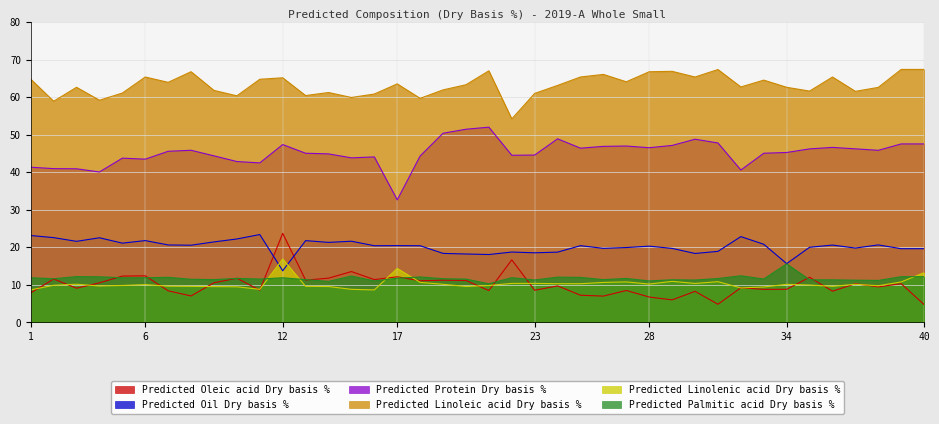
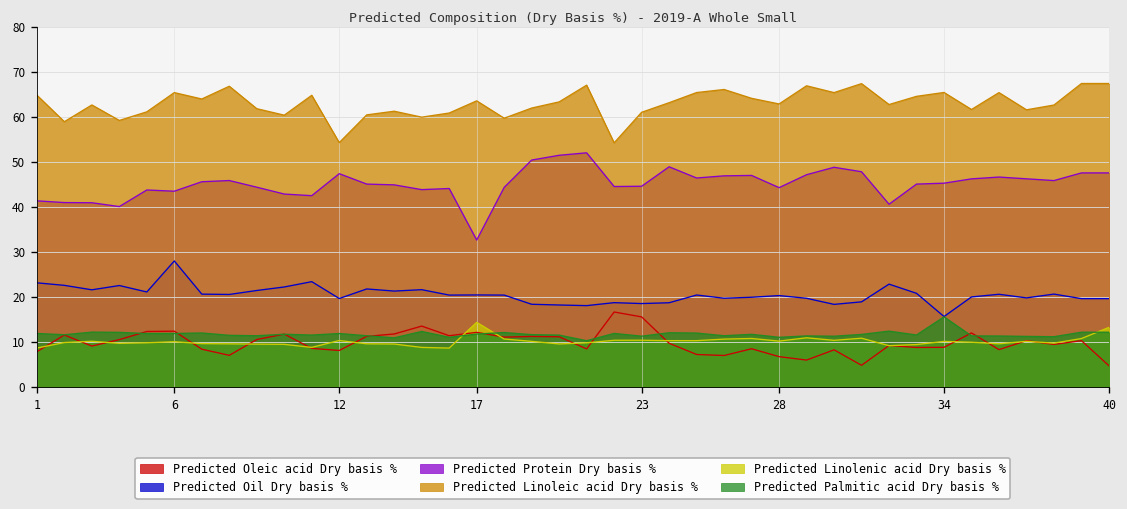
  {
    "Predicted Oleic acid Dry basis %": {
      "1": 8,
-     "12": 24,
-     "23": 9,
+     "12": 8,
+     "23": 16,
      "28": 7,
      "34": 9,
      "40": 5
    },
    "Predicted Oil Dry basis %": {
      "1": 23,
-     "6": 22,
-     "12": 14,
+     "6": 28,
+     "12": 20,
      "17": 20,
      "23": 19,
      "28": 20,
      "40": 20
    },
    "Predicted Protein Dry basis %": {
      "1": 41,
      "6": 43,
      "12": 47,
      "17": 33,
      "23": 45,
-     "28": 47,
+     "28": 44,
      "34": 45,
      "40": 48
    },
    "Predicted Linoleic acid Dry basis %": {
      "1": 65,
      "6": 65,
-     "12": 65,
+     "12": 54,
      "17": 64,
      "23": 61,
-     "28": 67,
-     "34": 63,
+     "28": 63,
+     "34": 65,
      "40": 67
    },
    "Predicted Linolenic acid Dry basis %": {
      "1": 9,
      "6": 10,
-     "12": 17,
+     "12": 10,
      "17": 14,
      "23": 10,
      "28": 10,
      "34": 10,
      "40": 13
    },
    "Predicted Palmitic acid Dry basis %": {
      "1": 12,
      "12": 12,
      "23": 11,
      "28": 11,
      "40": 12
    }
  }
